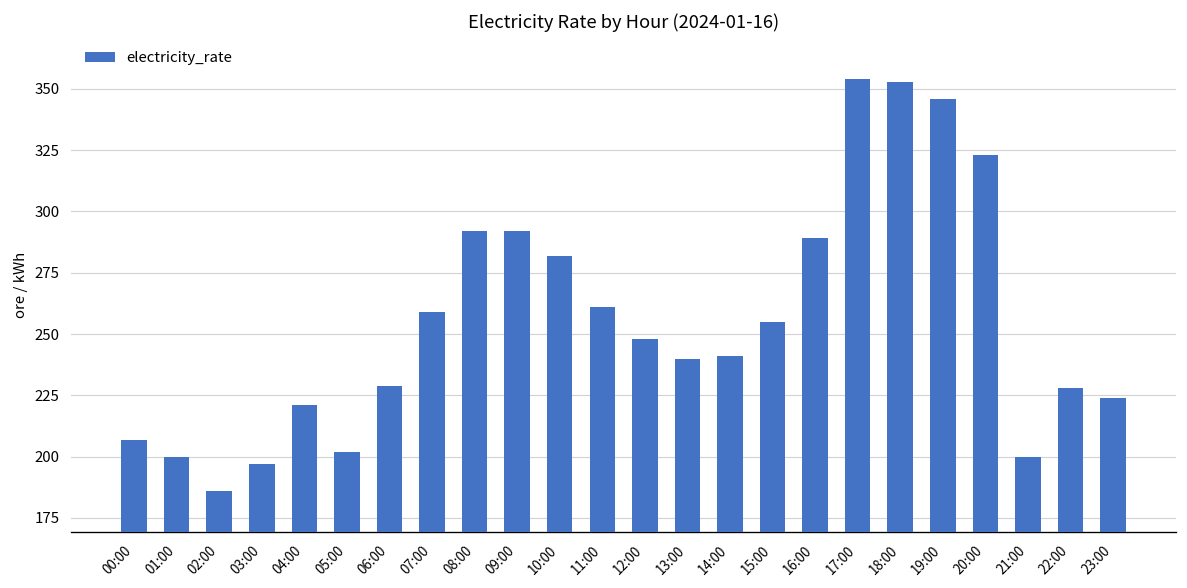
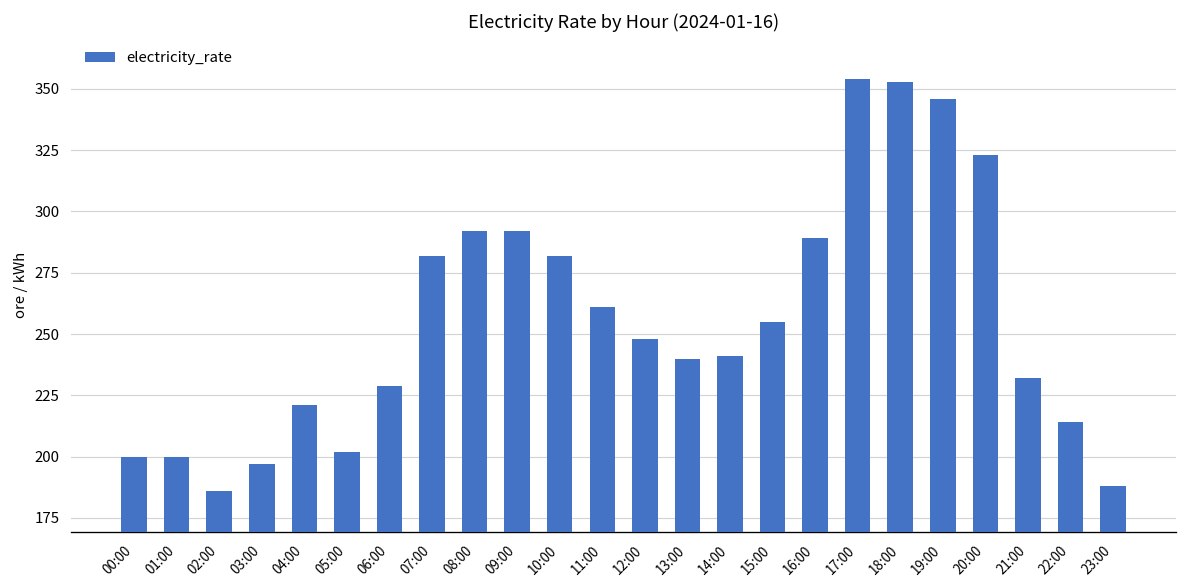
  {
-   "00:00": 207,
+   "00:00": 200,
    "01:00": 200,
    "02:00": 186,
    "03:00": 197,
    "04:00": 221,
    "05:00": 202,
    "06:00": 229,
-   "07:00": 259,
+   "07:00": 282,
    "08:00": 292,
    "09:00": 292,
    "10:00": 282,
    "11:00": 261,
    "12:00": 248,
    "13:00": 240,
    "14:00": 241,
    "15:00": 255,
    "16:00": 289,
    "17:00": 354,
    "18:00": 353,
    "19:00": 346,
    "20:00": 323,
-   "21:00": 200,
-   "22:00": 228,
-   "23:00": 224
+   "21:00": 232,
+   "22:00": 214,
+   "23:00": 188
  }
